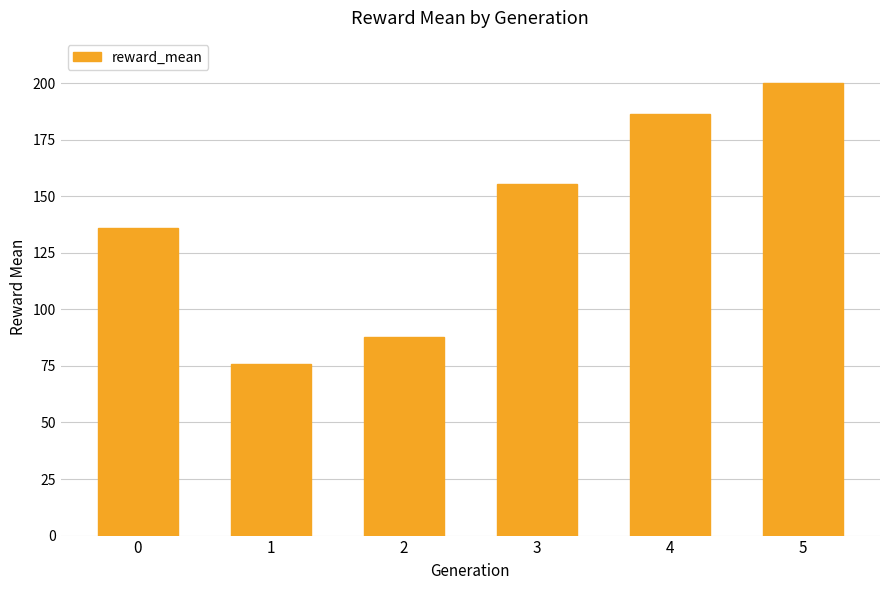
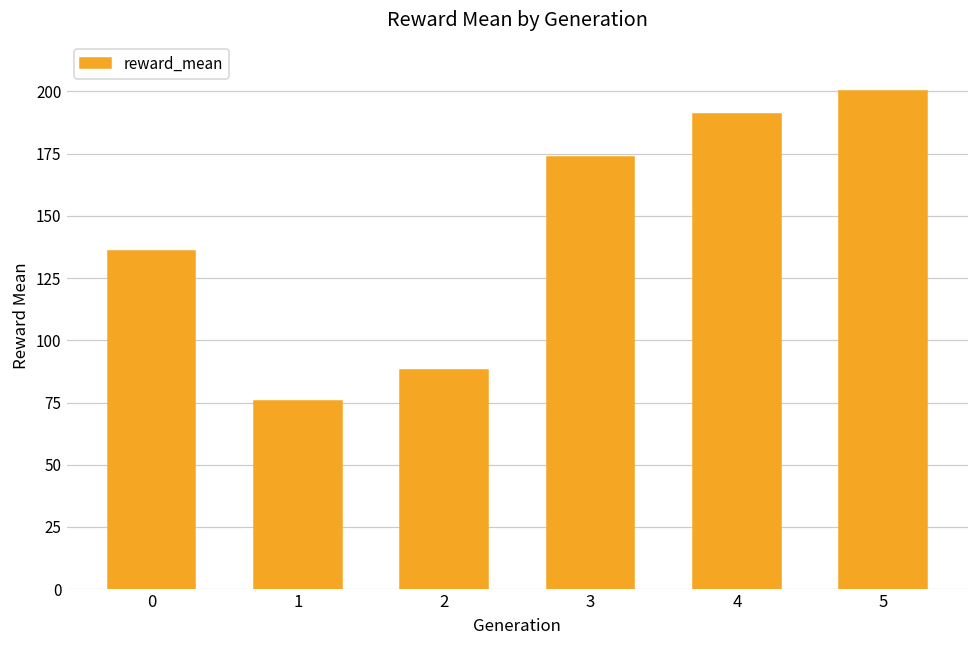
  {
    "0": 136,
    "1": 76,
    "2": 88,
-   "3": 155,
-   "4": 186,
+   "3": 174,
+   "4": 191,
    "5": 200
  }
